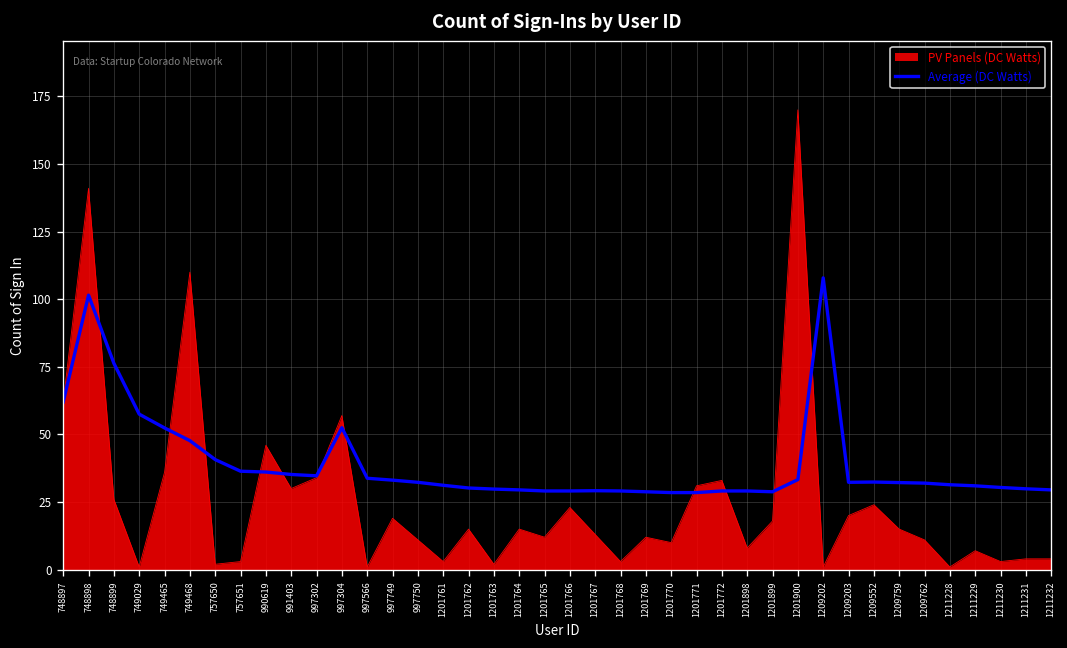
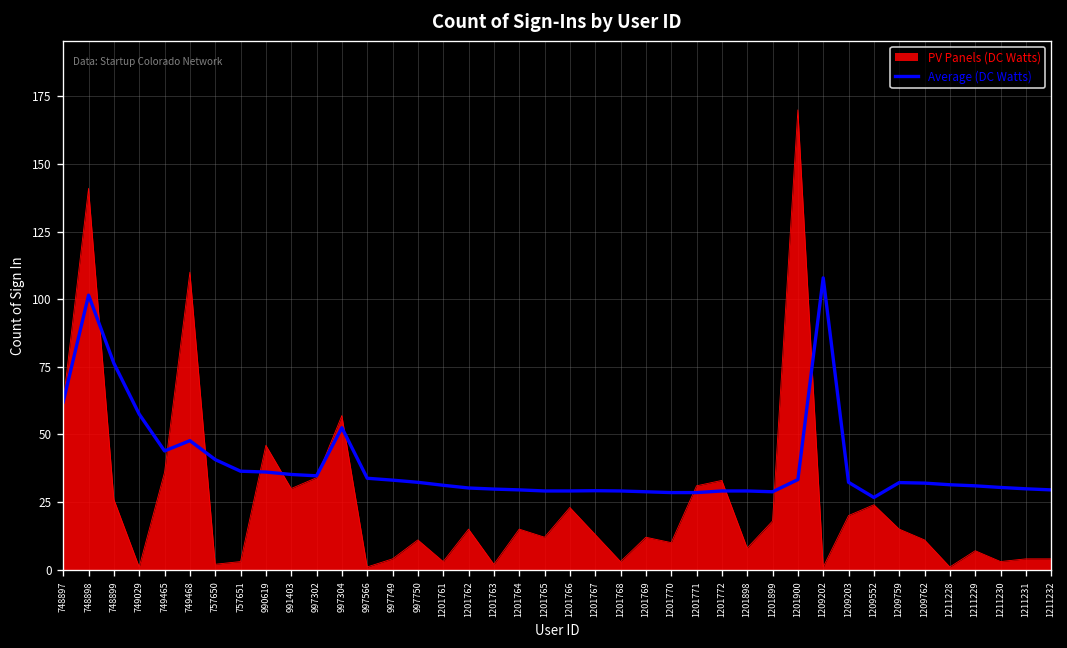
  {
    "PV Panels (DC Watts)": {
      "748898": 141,
      "748899": 26,
      "749029": 1,
      "749465": 36,
      "749468": 110,
      "757650": 2,
      "757651": 3,
      "990619": 46,
      "991403": 30,
      "997304": 57,
      "997566": 1,
-     "997749": 19,
+     "997749": 4,
      "997750": 11,
      "1201761": 3,
      "1201762": 15,
      "1201763": 2,
      "1201764": 15,
      "1201765": 12,
      "1201766": 23,
      "1201767": 13,
      "1201768": 3,
      "1201769": 12,
      "1201770": 10,
      "1201771": 31,
      "1201772": 33,
      "1201898": 8,
      "1201899": 18,
      "1201900": 170,
      "1209202": 1,
      "1209203": 20,
      "1209552": 24,
      "1209759": 15,
      "1209762": 11,
      "1211228": 1,
      "1211229": 7,
      "1211230": 3,
      "1211231": 4,
      "1211232": 4
    },
    "Average (DC Watts)": {
      "748898": 102,
      "748899": 76,
      "749029": 58,
-     "749465": 52,
+     "749465": 44,
      "749468": 48,
      "757650": 41,
      "757651": 36,
      "990619": 36,
      "991403": 35,
      "997304": 53,
      "997566": 34,
      "997749": 33,
      "997750": 32,
      "1201761": 31,
      "1201762": 30,
      "1201763": 30,
      "1201764": 30,
      "1201765": 29,
      "1201766": 29,
      "1201767": 29,
      "1201768": 29,
      "1201769": 29,
      "1201770": 29,
      "1201771": 29,
      "1201772": 29,
      "1201898": 29,
      "1201899": 29,
      "1201900": 33,
      "1209202": 108,
      "1209203": 32,
-     "1209552": 32,
+     "1209552": 27,
      "1209759": 32,
      "1209762": 32,
      "1211228": 31,
      "1211229": 31,
      "1211230": 30,
      "1211231": 30,
      "1211232": 30
    }
  }
